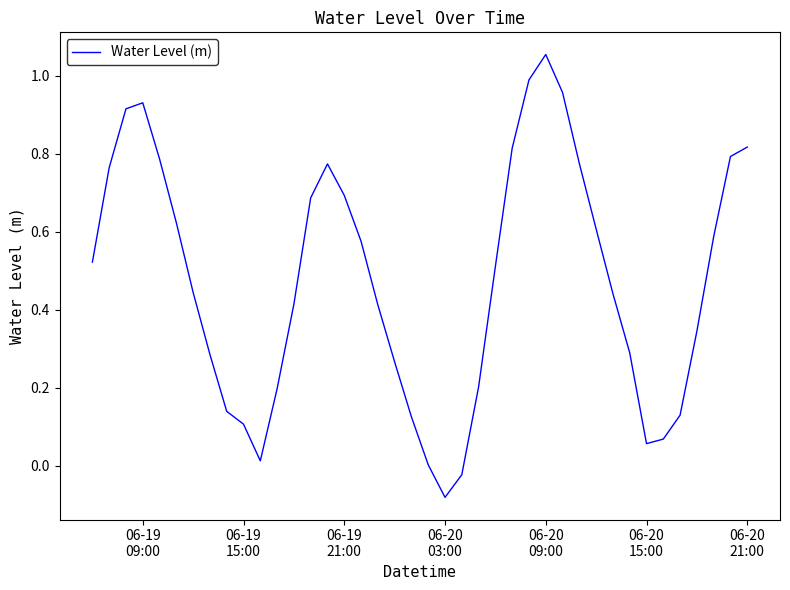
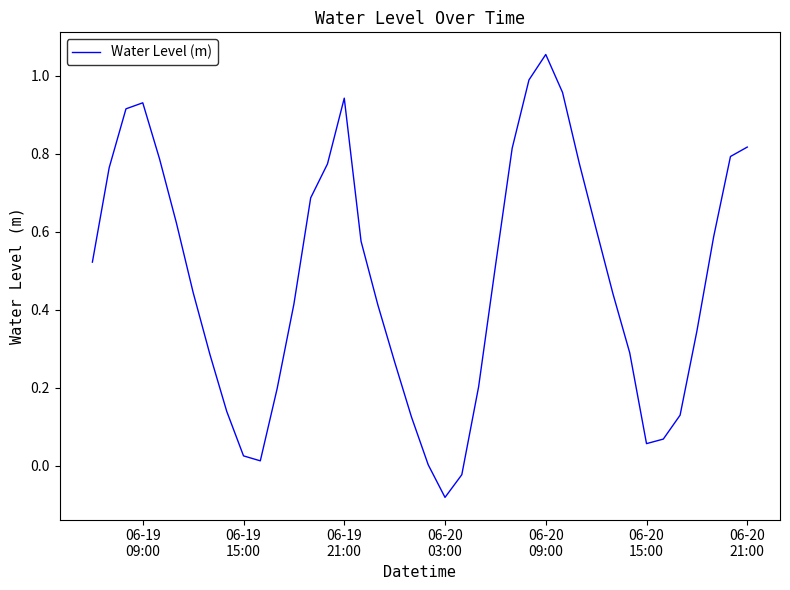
  {
    "06-19 09:00": 0.93,
-   "06-19 15:00": 0.11,
-   "06-19 21:00": 0.69,
+   "06-19 15:00": 0.03,
+   "06-19 21:00": 0.94,
    "06-20 03:00": -0.08,
    "06-20 09:00": 1.05,
    "06-20 15:00": 0.06,
    "06-20 21:00": 0.82
  }
